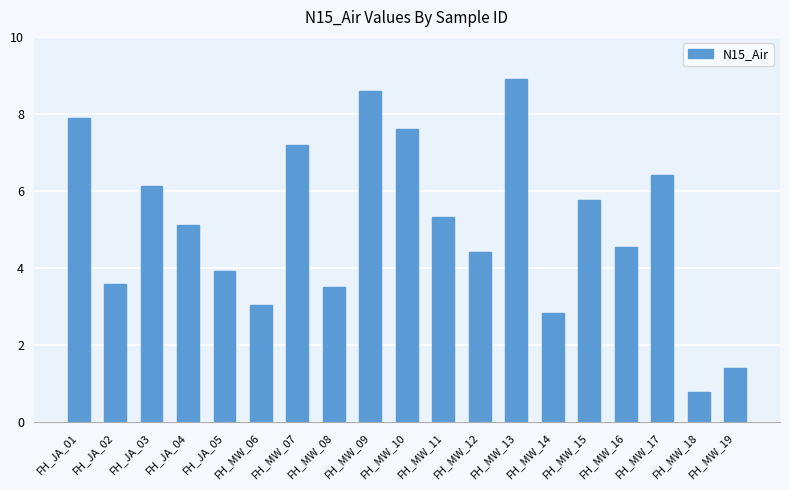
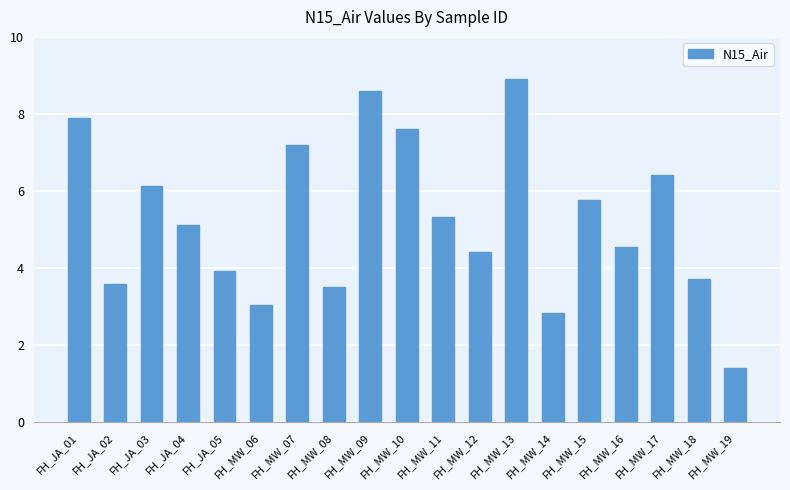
  {
    "FH_JA_01": 7.9,
    "FH_JA_02": 3.6,
    "FH_JA_03": 6.1,
    "FH_JA_04": 5.1,
    "FH_JA_05": 3.9,
    "FH_MW_06": 3.0,
    "FH_MW_07": 7.2,
    "FH_MW_08": 3.5,
    "FH_MW_09": 8.6,
    "FH_MW_10": 7.6,
    "FH_MW_11": 5.3,
    "FH_MW_12": 4.4,
    "FH_MW_13": 8.9,
    "FH_MW_14": 2.8,
    "FH_MW_15": 5.8,
    "FH_MW_16": 4.5,
    "FH_MW_17": 6.4,
-   "FH_MW_18": 0.8,
+   "FH_MW_18": 3.7,
    "FH_MW_19": 1.4
  }
